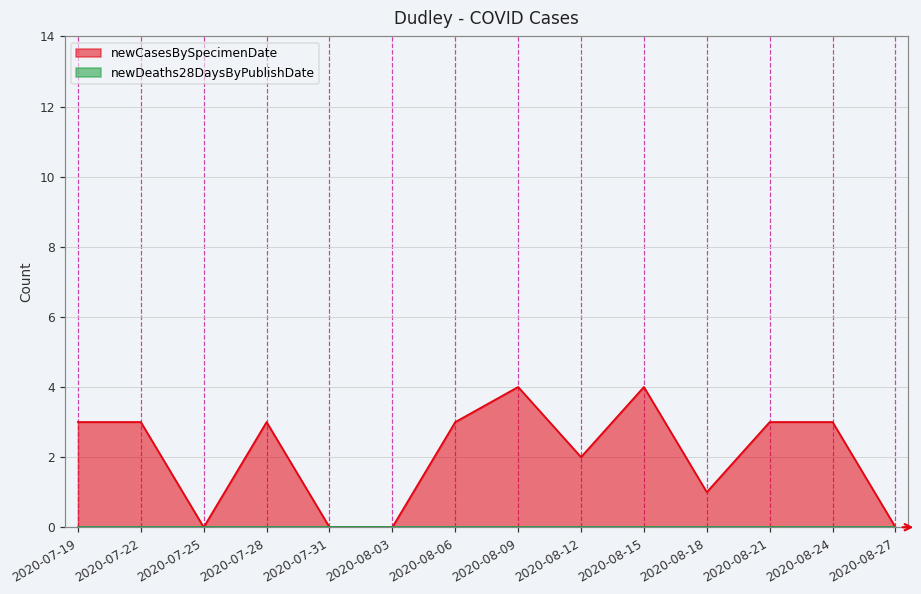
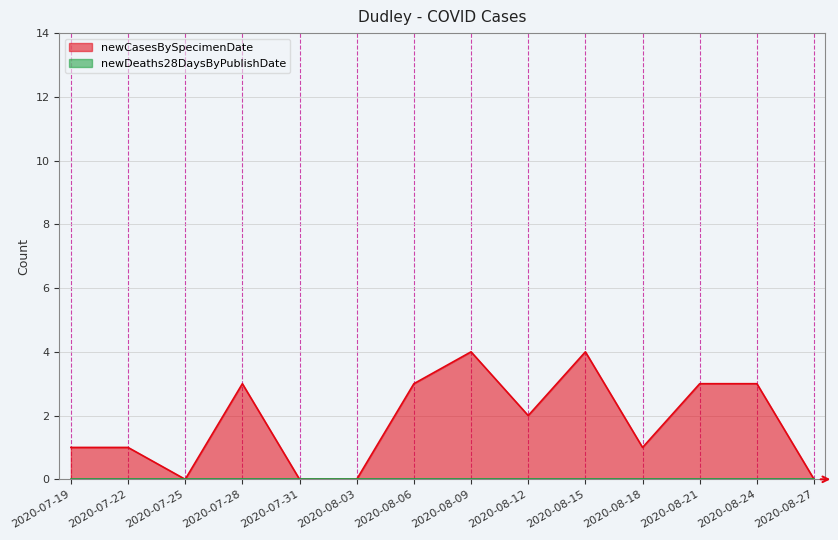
  {
    "newCasesBySpecimenDate": {
-     "2020-07-19": 3,
-     "2020-07-22": 3,
+     "2020-07-19": 1,
+     "2020-07-22": 1,
      "2020-07-28": 3,
      "2020-08-06": 3,
      "2020-08-09": 4,
      "2020-08-12": 2,
      "2020-08-15": 4,
      "2020-08-18": 1,
      "2020-08-21": 3,
      "2020-08-24": 3
    },
    "newDeaths28DaysByPublishDate": {
      "2020-07-19": 0,
      "2020-07-22": 0,
      "2020-07-28": 0,
      "2020-08-06": 0,
      "2020-08-09": 0,
      "2020-08-12": 0,
      "2020-08-15": 0,
      "2020-08-18": 0,
      "2020-08-21": 0,
      "2020-08-24": 0
    }
  }
